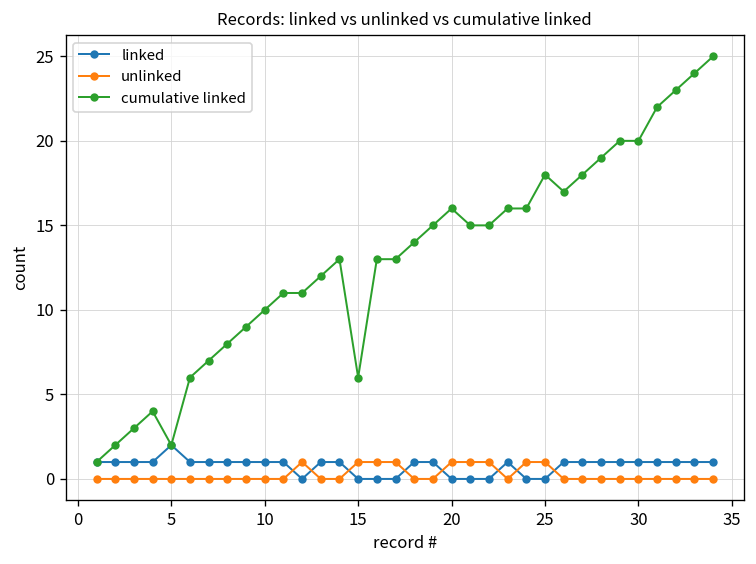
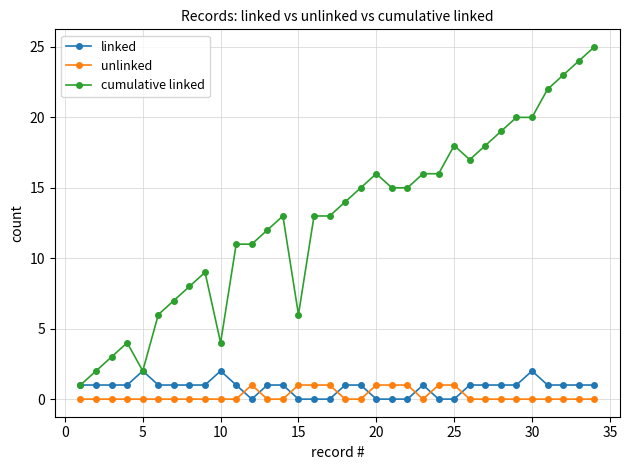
  {
    "linked": {
-     "10": 1,
+     "10": 2,
      "15": 0,
      "20": 0,
      "25": 0,
-     "30": 1
+     "30": 2
    },
    "unlinked": {
      "5": 0,
      "10": 0,
      "15": 1,
      "20": 1,
      "25": 1,
      "30": 0
    },
    "cumulative linked": {
-     "10": 10,
+     "10": 4,
      "15": 6,
      "20": 16,
      "25": 18,
      "30": 20
    }
  }
